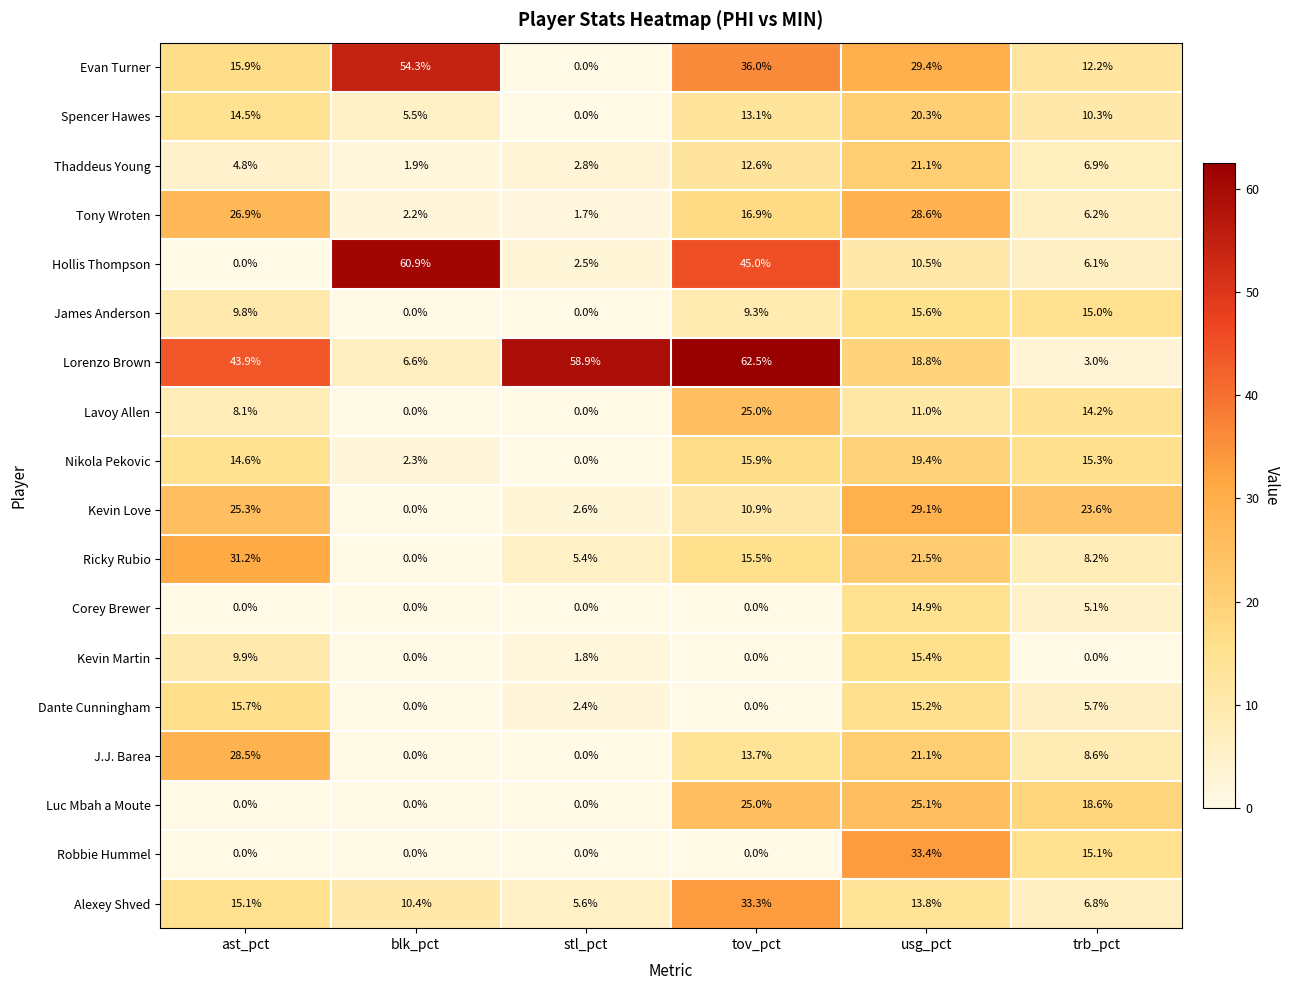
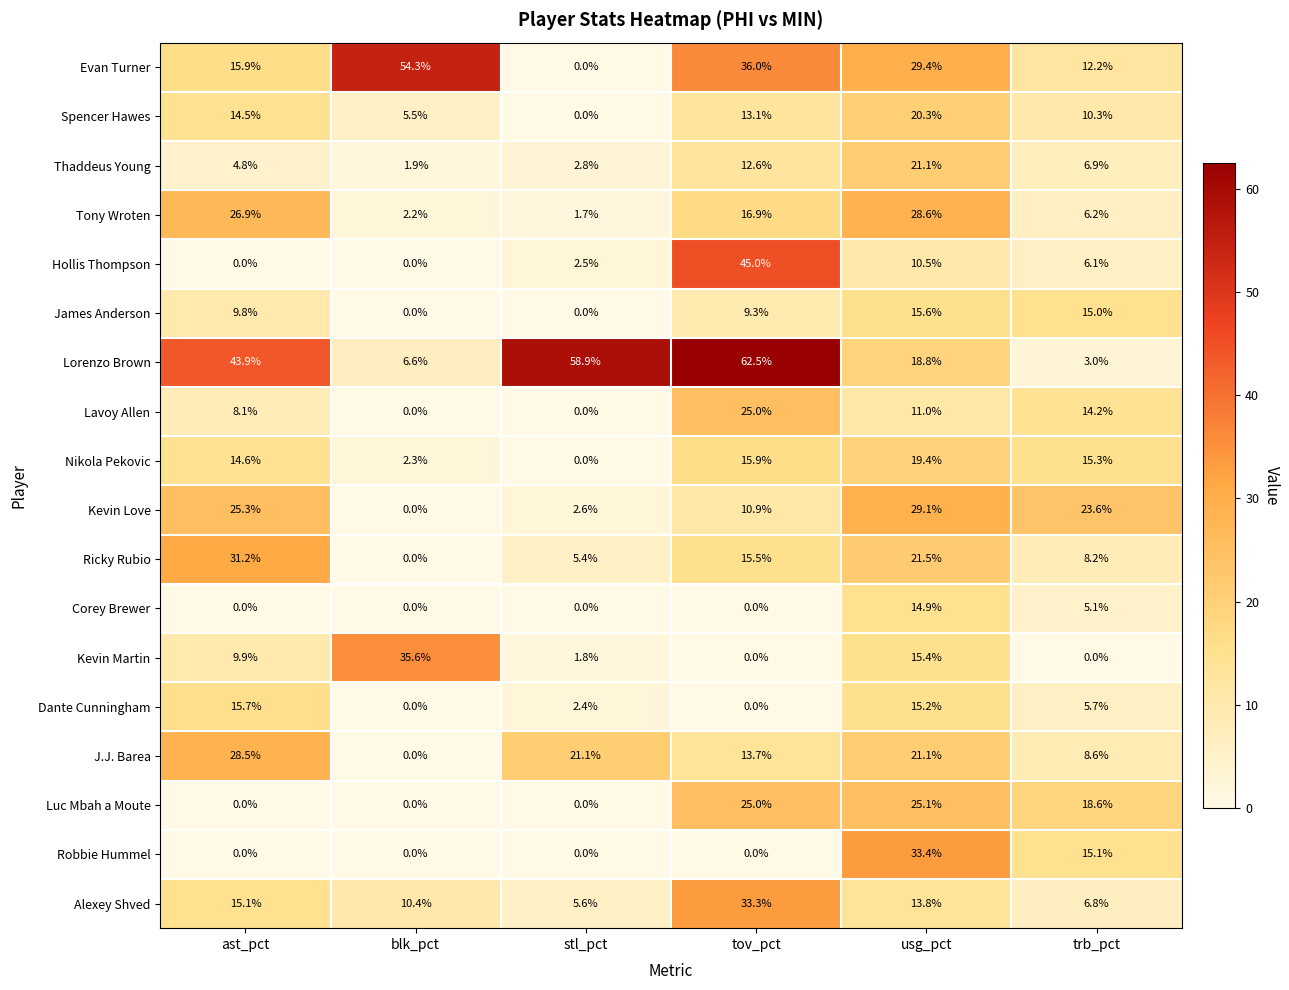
  {
    "Evan Turner": {
      "ast_pct": "15.9%",
      "blk_pct": "54.3%",
      "stl_pct": "0.0%",
      "tov_pct": "36.0%",
      "usg_pct": "29.4%",
      "trb_pct": "12.2%"
    },
    "Spencer Hawes": {
      "ast_pct": "14.5%",
      "blk_pct": "5.5%",
      "stl_pct": "0.0%",
      "tov_pct": "13.1%",
      "usg_pct": "20.3%",
      "trb_pct": "10.3%"
    },
    "Thaddeus Young": {
      "ast_pct": "4.8%",
      "blk_pct": "1.9%",
      "stl_pct": "2.8%",
      "tov_pct": "12.6%",
      "usg_pct": "21.1%",
      "trb_pct": "6.9%"
    },
    "Tony Wroten": {
      "ast_pct": "26.9%",
      "blk_pct": "2.2%",
      "stl_pct": "1.7%",
      "tov_pct": "16.9%",
      "usg_pct": "28.6%",
      "trb_pct": "6.2%"
    },
    "Hollis Thompson": {
      "ast_pct": "0.0%",
-     "blk_pct": "60.9%",
+     "blk_pct": "0.0%",
      "stl_pct": "2.5%",
      "tov_pct": "45.0%",
      "usg_pct": "10.5%",
      "trb_pct": "6.1%"
    },
    "James Anderson": {
      "ast_pct": "9.8%",
      "blk_pct": "0.0%",
      "stl_pct": "0.0%",
      "tov_pct": "9.3%",
      "usg_pct": "15.6%",
      "trb_pct": "15.0%"
    },
    "Lorenzo Brown": {
      "ast_pct": "43.9%",
      "blk_pct": "6.6%",
      "stl_pct": "58.9%",
      "tov_pct": "62.5%",
      "usg_pct": "18.8%",
      "trb_pct": "3.0%"
    },
    "Lavoy Allen": {
      "ast_pct": "8.1%",
      "blk_pct": "0.0%",
      "stl_pct": "0.0%",
      "tov_pct": "25.0%",
      "usg_pct": "11.0%",
      "trb_pct": "14.2%"
    },
    "Nikola Pekovic": {
      "ast_pct": "14.6%",
      "blk_pct": "2.3%",
      "stl_pct": "0.0%",
      "tov_pct": "15.9%",
      "usg_pct": "19.4%",
      "trb_pct": "15.3%"
    },
    "Kevin Love": {
      "ast_pct": "25.3%",
      "blk_pct": "0.0%",
      "stl_pct": "2.6%",
      "tov_pct": "10.9%",
      "usg_pct": "29.1%",
      "trb_pct": "23.6%"
    },
    "Ricky Rubio": {
      "ast_pct": "31.2%",
      "blk_pct": "0.0%",
      "stl_pct": "5.4%",
      "tov_pct": "15.5%",
      "usg_pct": "21.5%",
      "trb_pct": "8.2%"
    },
    "Corey Brewer": {
      "ast_pct": "0.0%",
      "blk_pct": "0.0%",
      "stl_pct": "0.0%",
      "tov_pct": "0.0%",
      "usg_pct": "14.9%",
      "trb_pct": "5.1%"
    },
    "Kevin Martin": {
      "ast_pct": "9.9%",
-     "blk_pct": "0.0%",
+     "blk_pct": "35.6%",
      "stl_pct": "1.8%",
      "tov_pct": "0.0%",
      "usg_pct": "15.4%",
      "trb_pct": "0.0%"
    },
    "Dante Cunningham": {
      "ast_pct": "15.7%",
      "blk_pct": "0.0%",
      "stl_pct": "2.4%",
      "tov_pct": "0.0%",
      "usg_pct": "15.2%",
      "trb_pct": "5.7%"
    },
    "J.J. Barea": {
      "ast_pct": "28.5%",
      "blk_pct": "0.0%",
-     "stl_pct": "0.0%",
+     "stl_pct": "21.1%",
      "tov_pct": "13.7%",
      "usg_pct": "21.1%",
      "trb_pct": "8.6%"
    },
    "Luc Mbah a Moute": {
      "ast_pct": "0.0%",
      "blk_pct": "0.0%",
      "stl_pct": "0.0%",
      "tov_pct": "25.0%",
      "usg_pct": "25.1%",
      "trb_pct": "18.6%"
    },
    "Robbie Hummel": {
      "ast_pct": "0.0%",
      "blk_pct": "0.0%",
      "stl_pct": "0.0%",
      "tov_pct": "0.0%",
      "usg_pct": "33.4%",
      "trb_pct": "15.1%"
    },
    "Alexey Shved": {
      "ast_pct": "15.1%",
      "blk_pct": "10.4%",
      "stl_pct": "5.6%",
      "tov_pct": "33.3%",
      "usg_pct": "13.8%",
      "trb_pct": "6.8%"
    }
  }
